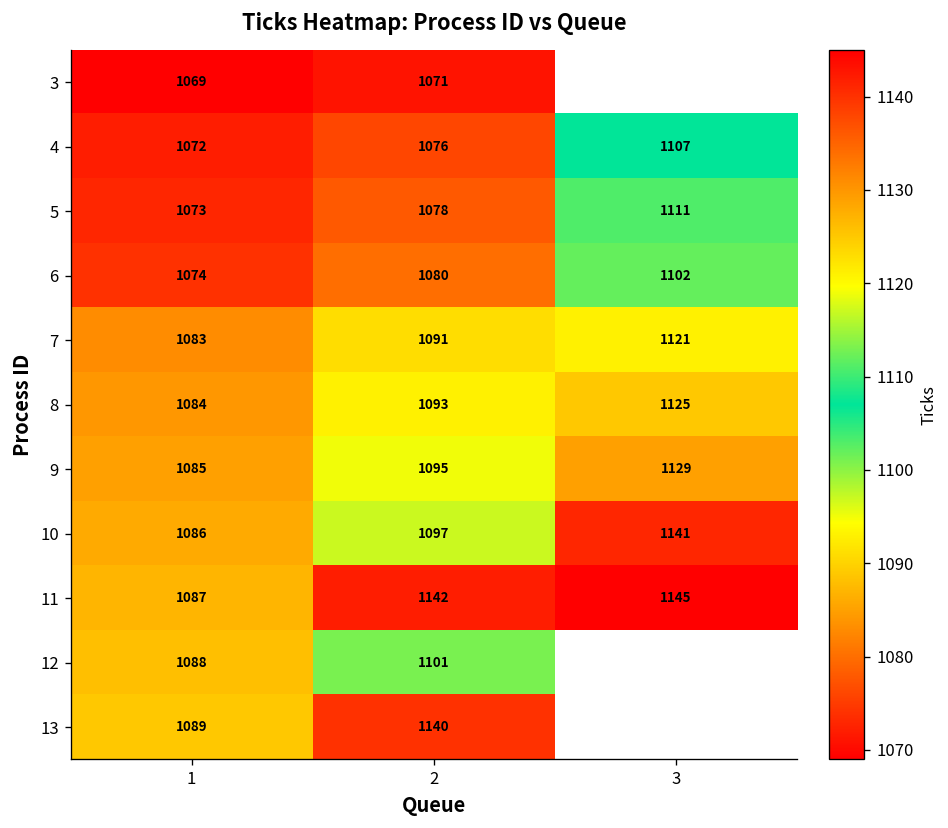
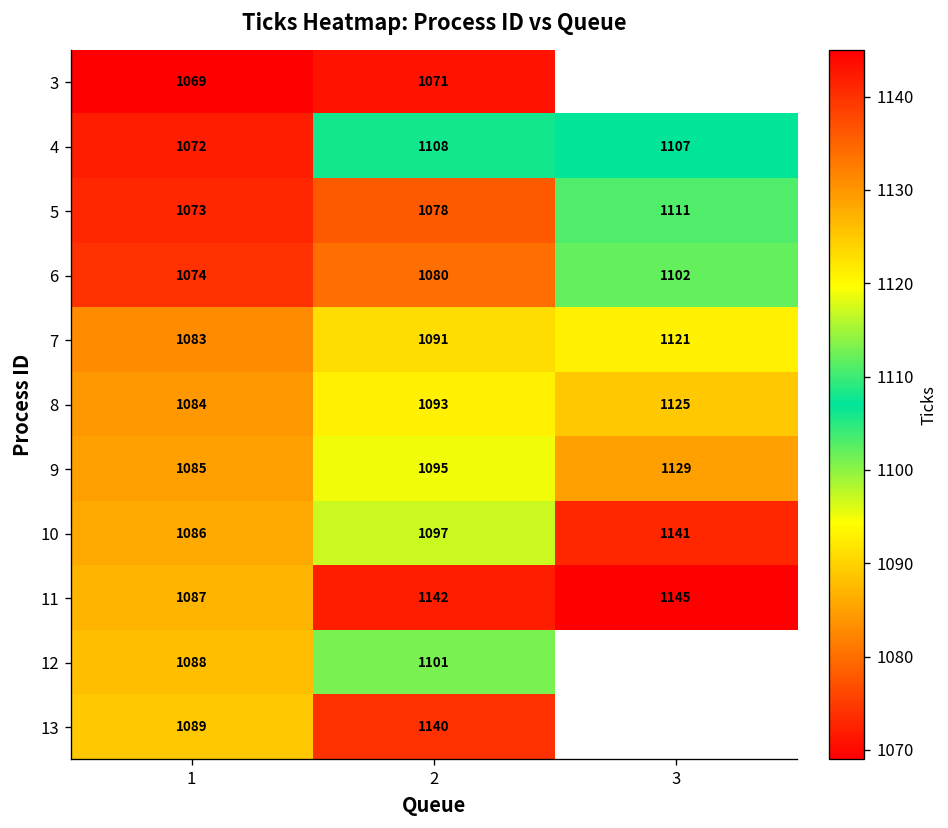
  {
    "3": {
      "1": 1069,
      "2": 1071
    },
    "4": {
      "1": 1072,
-     "2": 1076,
+     "2": 1108,
      "3": 1107
    },
    "5": {
      "1": 1073,
      "2": 1078,
      "3": 1111
    },
    "6": {
      "1": 1074,
      "2": 1080,
      "3": 1102
    },
    "7": {
      "1": 1083,
      "2": 1091,
      "3": 1121
    },
    "8": {
      "1": 1084,
      "2": 1093,
      "3": 1125
    },
    "9": {
      "1": 1085,
      "2": 1095,
      "3": 1129
    },
    "10": {
      "1": 1086,
      "2": 1097,
      "3": 1141
    },
    "11": {
      "1": 1087,
      "2": 1142,
      "3": 1145
    },
    "12": {
      "1": 1088,
      "2": 1101
    },
    "13": {
      "1": 1089,
      "2": 1140
    }
  }
